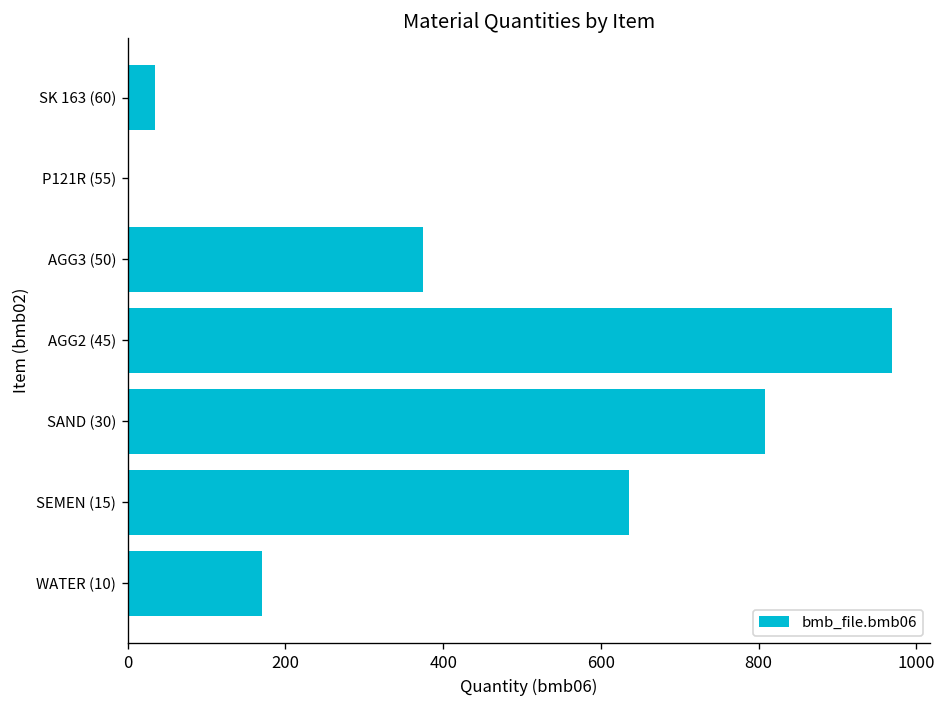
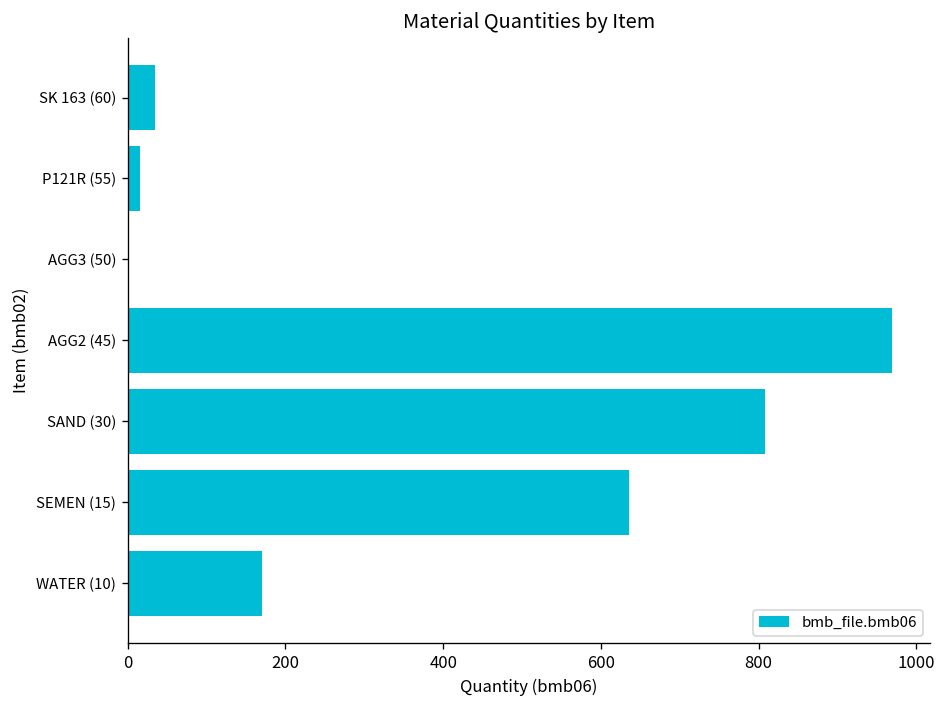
  {
    "SK 163 (60)": 30,
-   "P121R (55)": 0,
-   "AGG3 (50)": 370,
+   "P121R (55)": 20,
+   "AGG3 (50)": 0,
    "AGG2 (45)": 970,
    "SAND (30)": 810,
    "SEMEN (15)": 640,
    "WATER (10)": 170
  }
